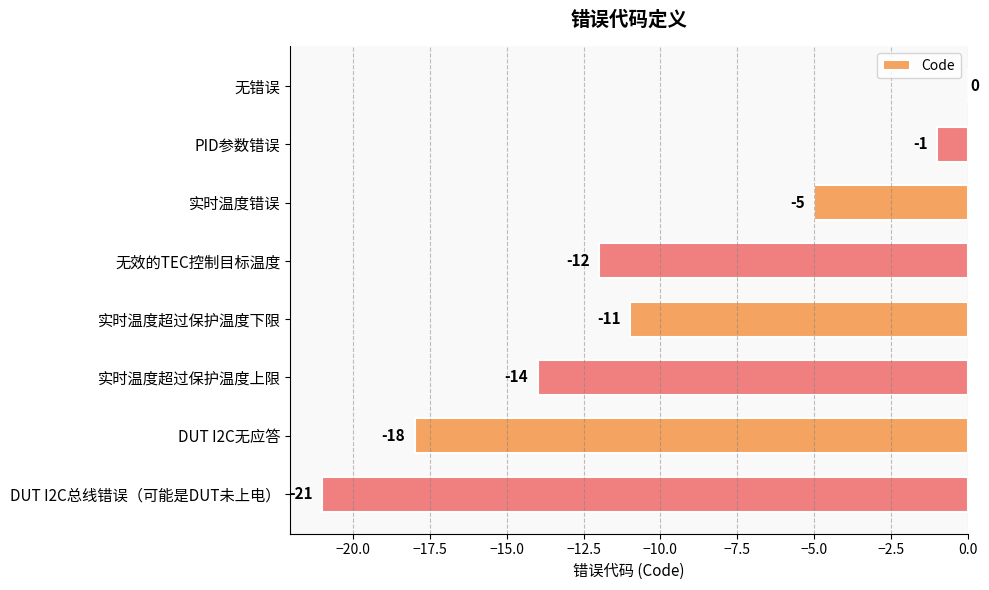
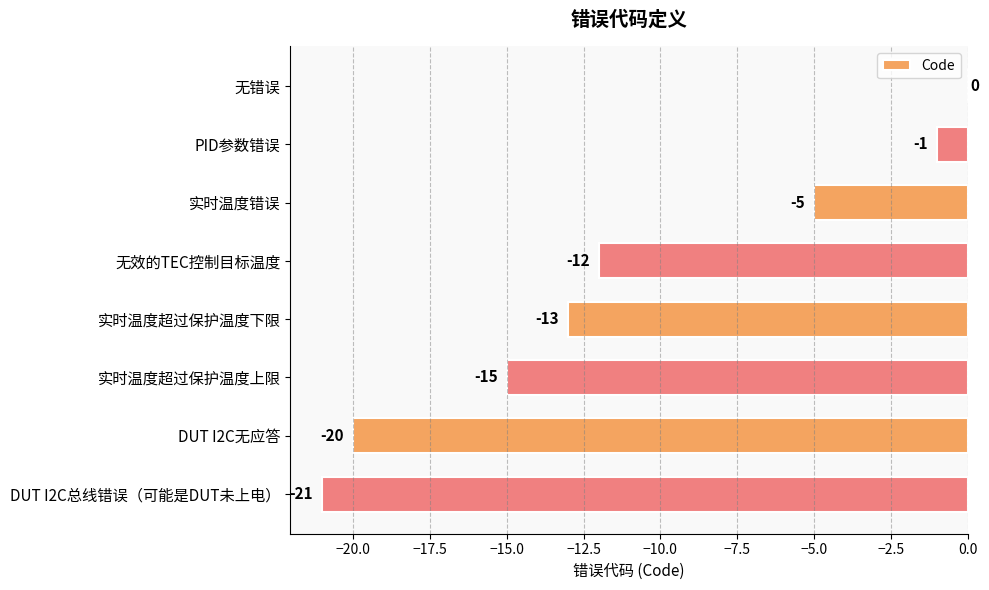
  {
    "无错误": 0,
    "PID参数错误": -1,
    "实时温度错误": -5,
    "无效的TEC控制目标温度": -12,
-   "实时温度超过保护温度下限": -11,
-   "实时温度超过保护温度上限": -14,
-   "DUT I2C无应答": -18,
+   "实时温度超过保护温度下限": -13,
+   "实时温度超过保护温度上限": -15,
+   "DUT I2C无应答": -20,
    "DUT I2C总线错误（可能是DUT未上电）": -21
  }
